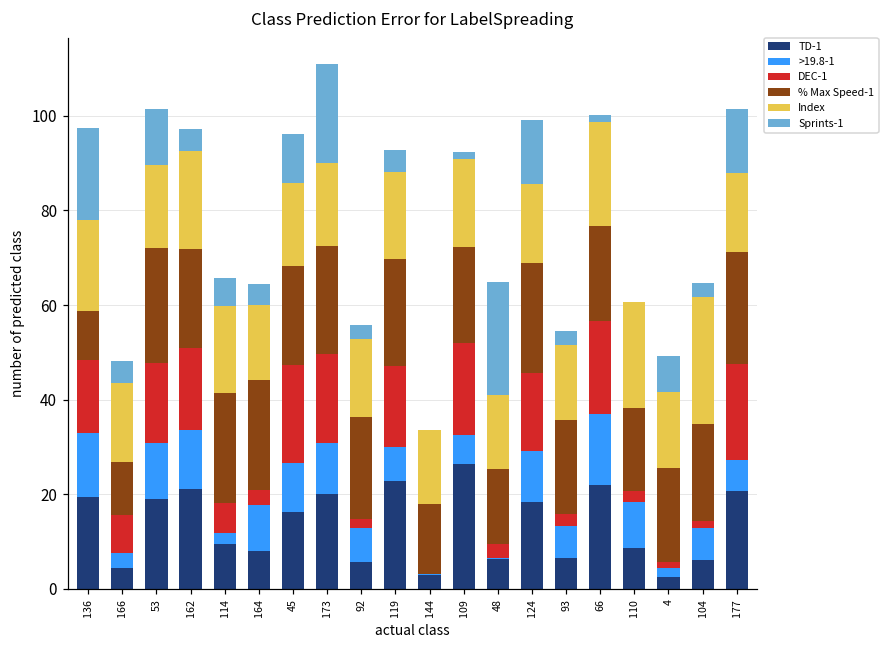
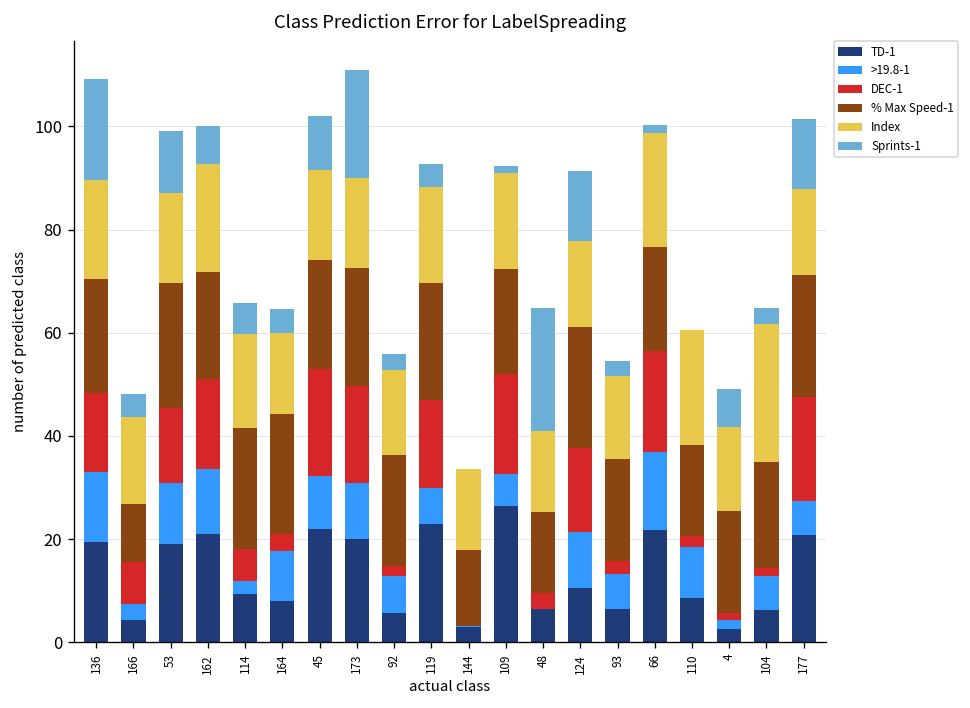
  {
    "TD-1": {
      "136": 19,
      "166": 4,
      "53": 19,
      "162": 21,
      "114": 9,
      "164": 8,
-     "45": 16,
+     "45": 22,
      "173": 20,
      "92": 6,
      "119": 23,
      "144": 3,
      "109": 26,
      "48": 6,
-     "124": 18,
+     "124": 11,
      "93": 6,
      "66": 22,
      "110": 9,
      "4": 2,
      "104": 6,
      "177": 21
    },
    ">19.8-1": {
      "136": 14,
      "166": 3,
      "53": 12,
      "162": 13,
      "114": 2,
      "164": 10,
      "45": 10,
      "173": 11,
      "92": 7,
      "119": 7,
      "109": 6,
      "124": 11,
      "93": 7,
      "66": 15,
      "110": 10,
      "4": 2,
      "104": 7,
      "177": 7
    },
    "DEC-1": {
      "136": 15,
      "166": 8,
-     "53": 17,
+     "53": 15,
      "162": 17,
      "114": 6,
      "164": 3,
      "45": 21,
      "173": 19,
      "92": 2,
      "119": 17,
      "144": 0,
      "109": 20,
      "48": 3,
      "124": 16,
      "93": 3,
      "66": 20,
      "110": 2,
      "4": 1,
      "104": 2,
      "177": 20
    },
    "% Max Speed-1": {
-     "136": 10,
+     "136": 22,
      "166": 11,
      "53": 24,
      "162": 21,
      "114": 23,
      "164": 23,
      "45": 21,
      "173": 23,
      "92": 22,
      "119": 23,
      "144": 15,
      "109": 20,
      "48": 16,
      "124": 23,
      "93": 20,
      "66": 20,
      "110": 18,
      "4": 20,
      "104": 21,
      "177": 24
    },
    "Index": {
      "136": 19,
      "166": 17,
      "53": 17,
      "162": 21,
      "114": 18,
      "164": 16,
      "45": 17,
      "173": 17,
      "92": 17,
      "119": 19,
      "144": 16,
      "109": 19,
      "48": 16,
      "124": 17,
      "93": 16,
      "66": 22,
      "110": 22,
      "4": 16,
      "104": 27,
      "177": 17
    },
    "Sprints-1": {
      "136": 20,
      "166": 5,
      "53": 12,
-     "162": 5,
+     "162": 8,
      "114": 6,
      "164": 5,
      "45": 11,
      "173": 21,
      "92": 3,
      "119": 5,
      "144": 0,
      "109": 2,
      "48": 24,
      "124": 14,
      "93": 3,
      "66": 2,
      "110": 0,
      "4": 8,
      "104": 3,
      "177": 14
    }
  }
